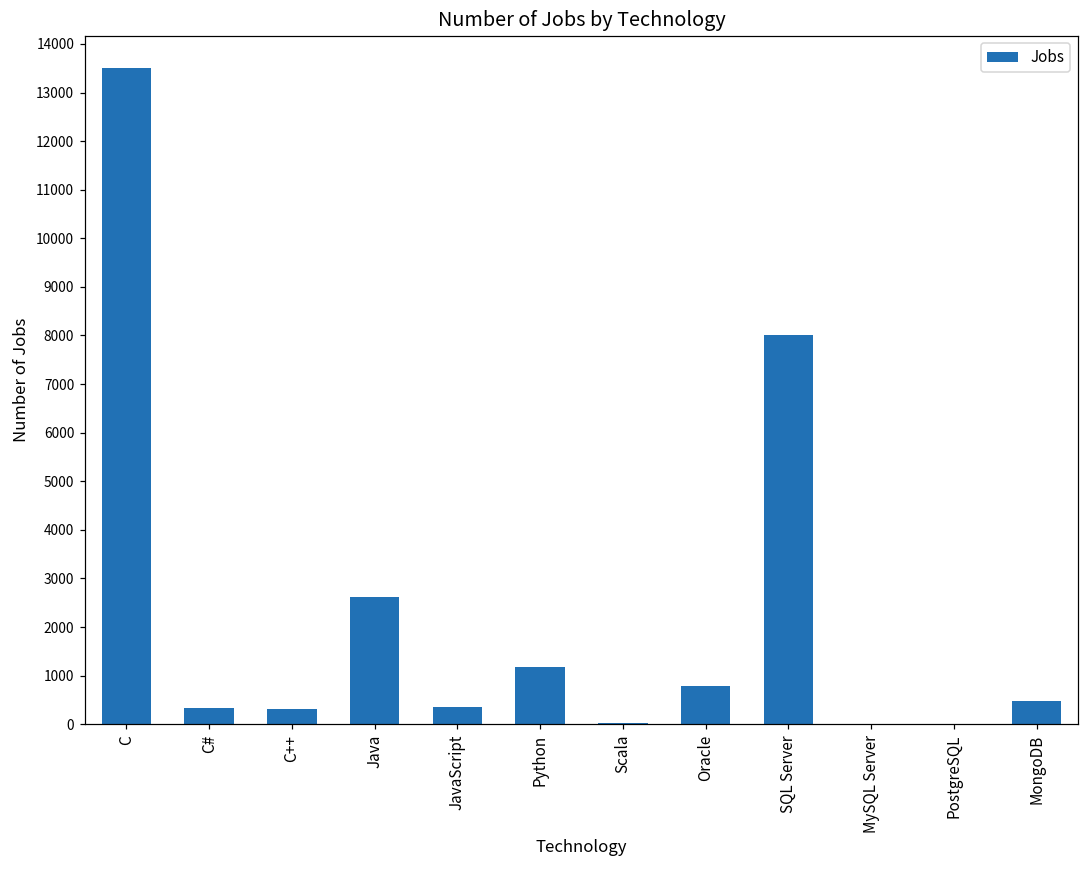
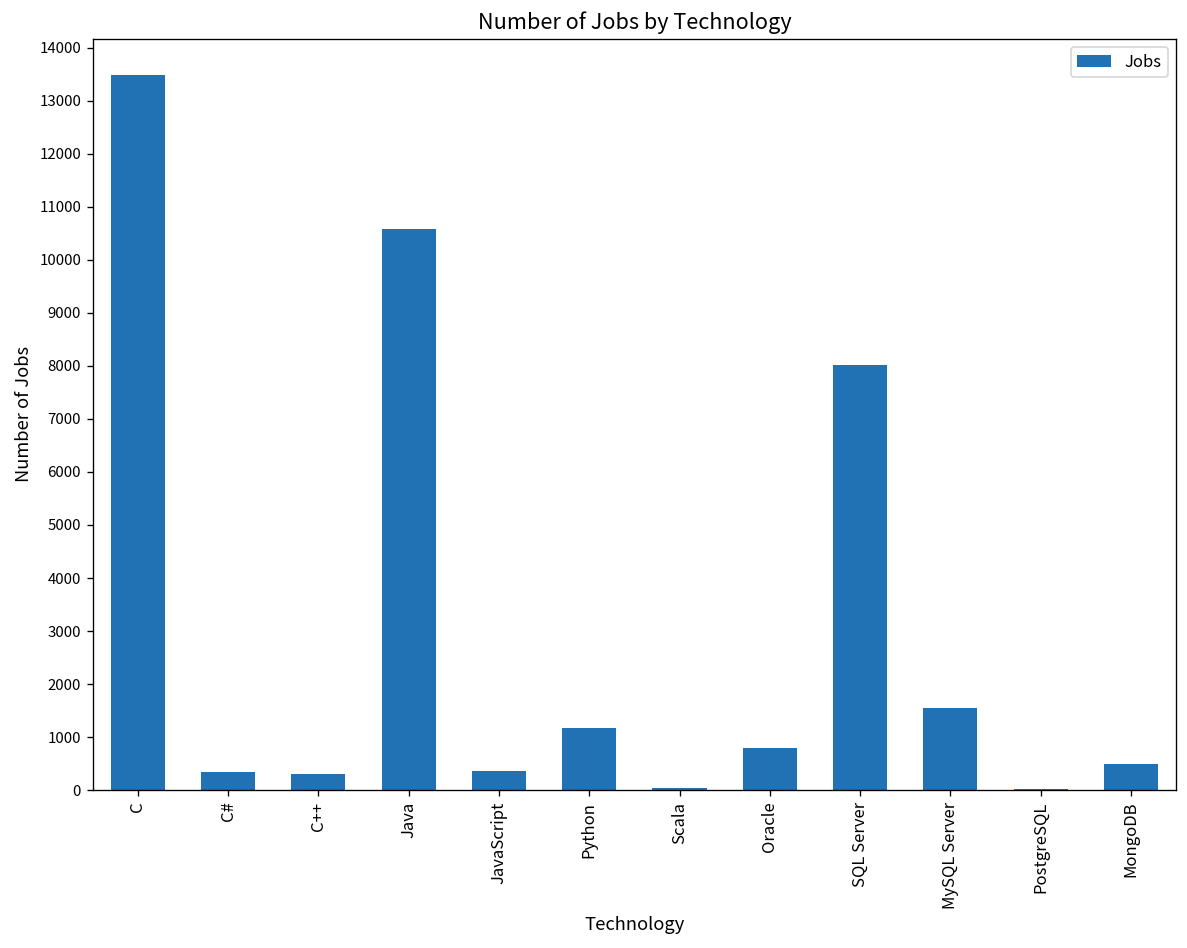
  {
    "C": 13500,
    "C#": 300,
    "C++": 300,
-   "Java": 2600,
+   "Java": 10600,
    "JavaScript": 400,
    "Python": 1200,
    "Oracle": 800,
    "SQL Server": 8000,
-   "MySQL Server": 0,
+   "MySQL Server": 1500,
    "MongoDB": 500
  }
